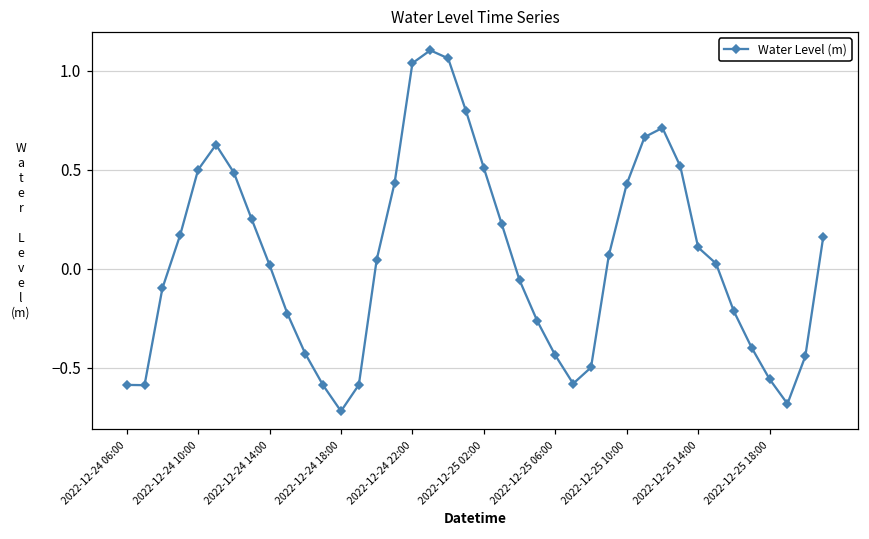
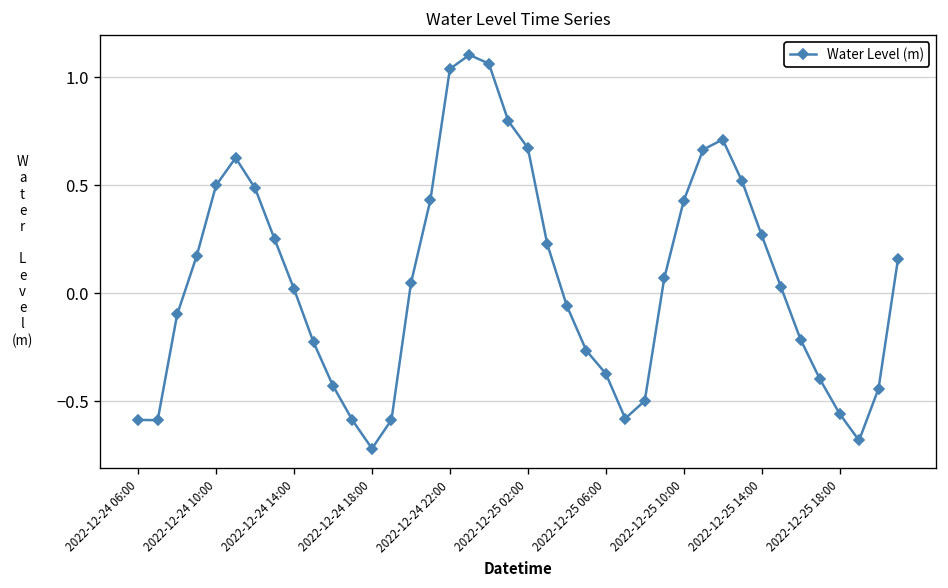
  {
    "2022-12-24 06:00": -0.59,
    "2022-12-24 10:00": 0.50,
    "2022-12-24 14:00": 0.02,
    "2022-12-24 18:00": -0.72,
    "2022-12-24 22:00": 1.04,
-   "2022-12-25 02:00": 0.51,
-   "2022-12-25 06:00": -0.44,
+   "2022-12-25 02:00": 0.67,
+   "2022-12-25 06:00": -0.37,
    "2022-12-25 10:00": 0.43,
-   "2022-12-25 14:00": 0.11,
+   "2022-12-25 14:00": 0.27,
    "2022-12-25 18:00": -0.56
  }
